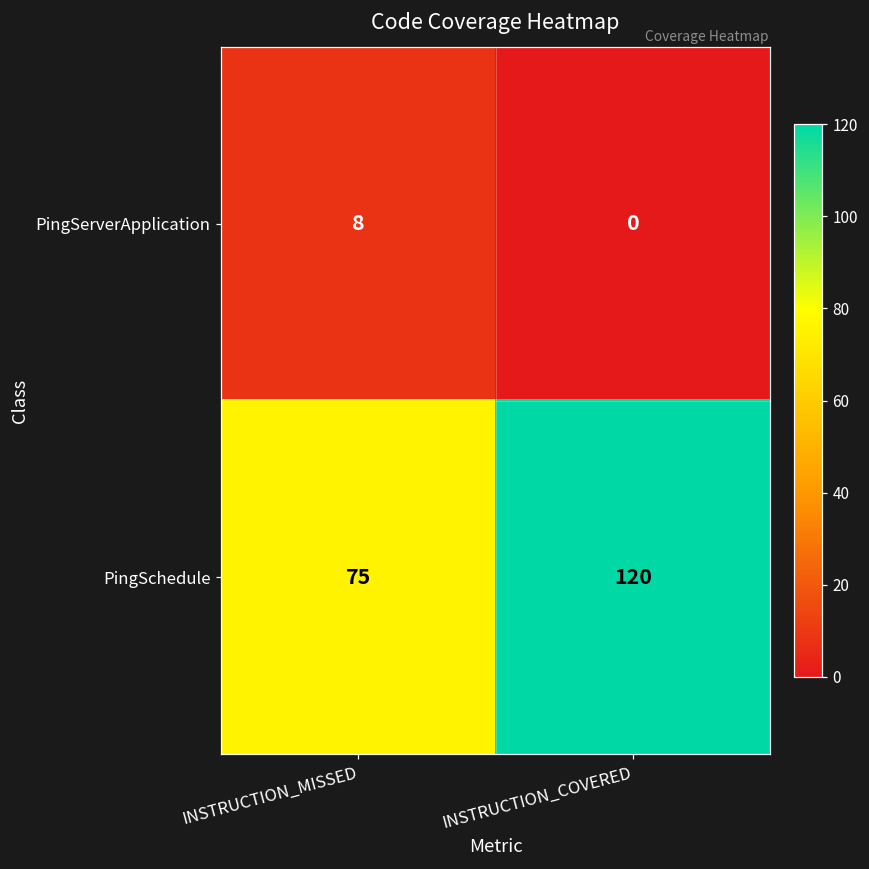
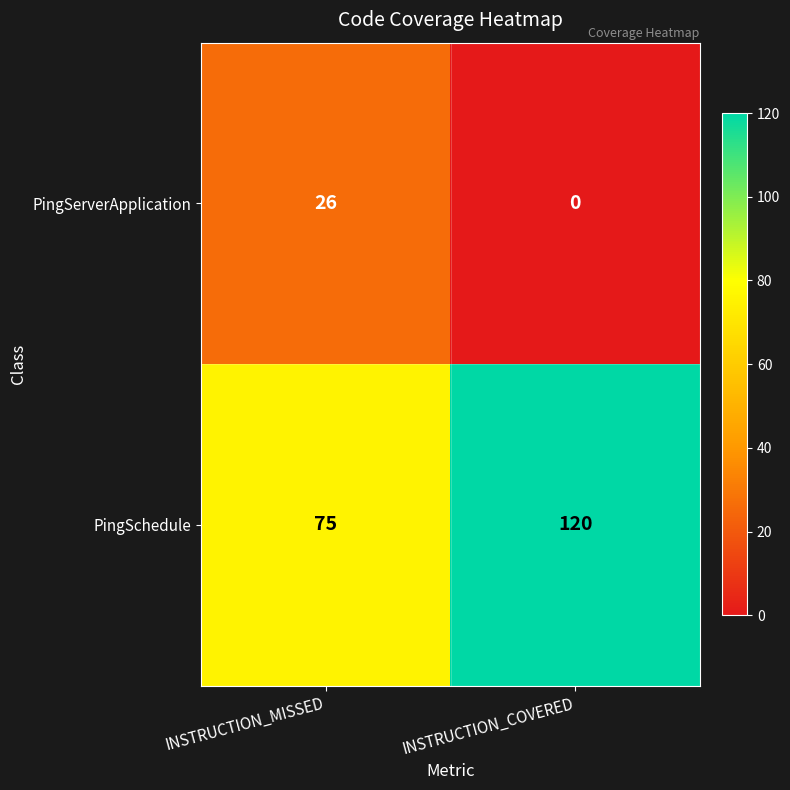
  {
    "PingServerApplication": {
-     "INSTRUCTION_MISSED": 8,
+     "INSTRUCTION_MISSED": 26,
      "INSTRUCTION_COVERED": 0
    },
    "PingSchedule": {
      "INSTRUCTION_MISSED": 75,
      "INSTRUCTION_COVERED": 120
    }
  }
